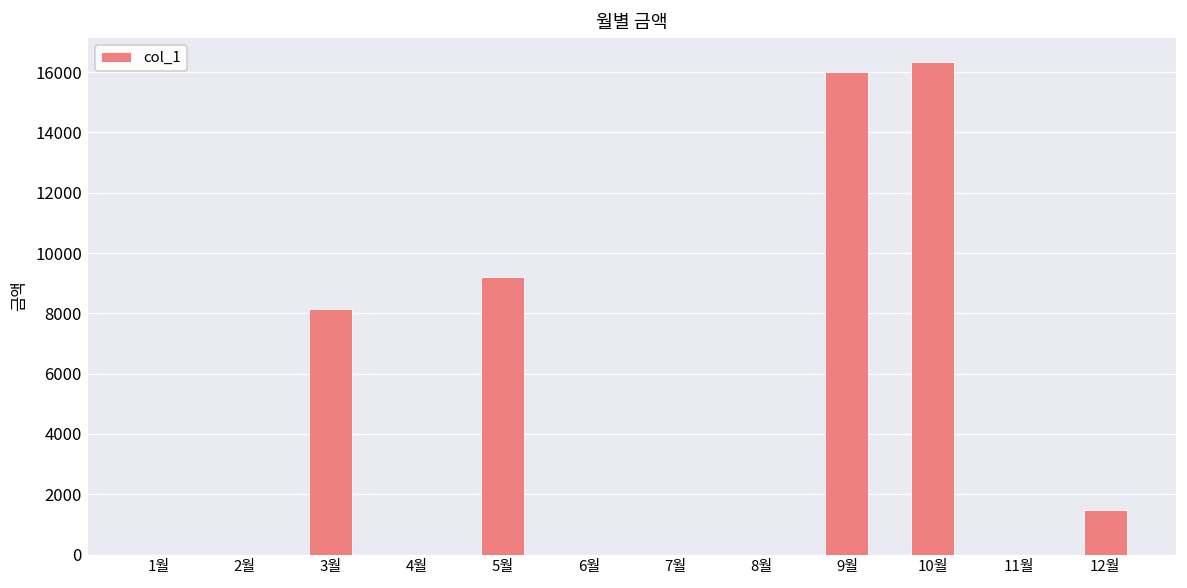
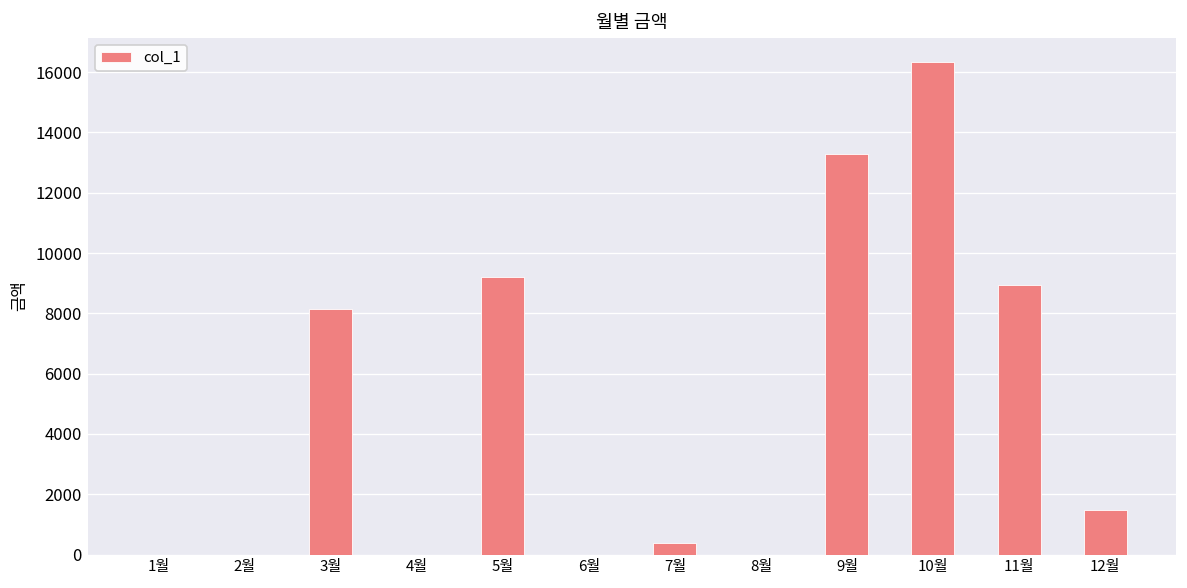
  {
    "1월": 0,
    "2월": 0,
    "3월": 8100,
    "4월": 0,
    "5월": 9200,
    "6월": 0,
-   "7월": 0,
+   "7월": 400,
    "8월": 0,
-   "9월": 16000,
+   "9월": 13300,
    "10월": 16300,
-   "11월": 0,
+   "11월": 8900,
    "12월": 1500
  }
